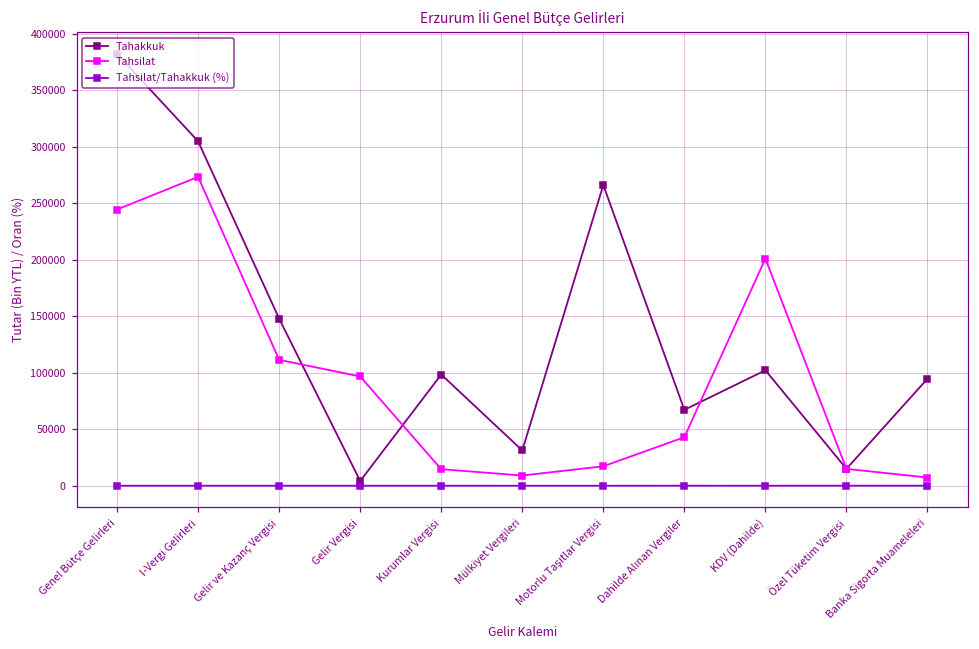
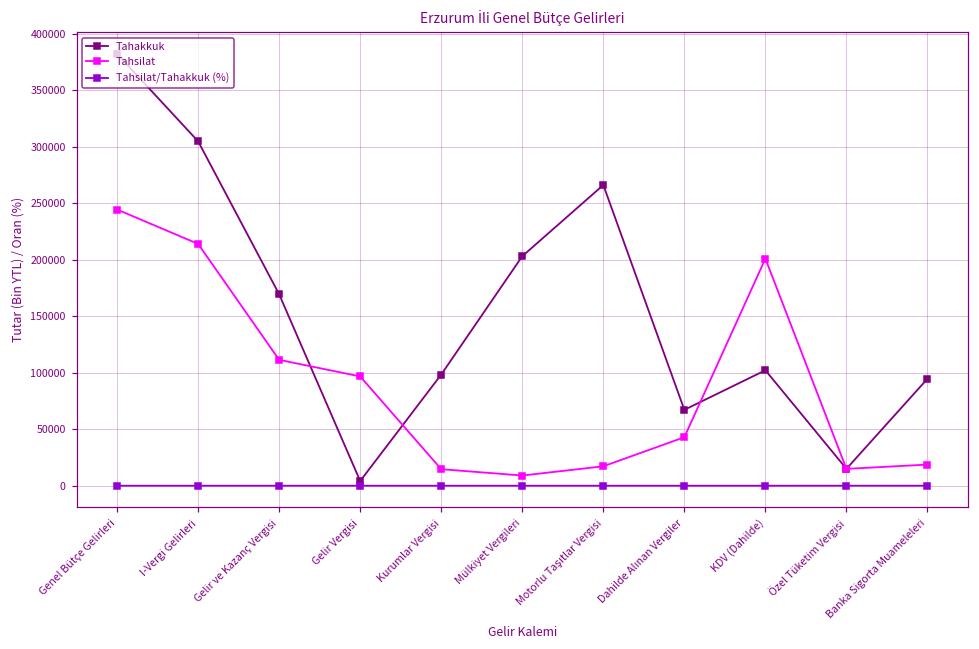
  {
    "Tahakkuk": {
      "I-Vergi Gelirleri": 305000,
-     "Gelir ve Kazanç Vergisi": 148000,
+     "Gelir ve Kazanç Vergisi": 169000,
      "Gelir Vergisi": 4000,
      "Kurumlar Vergisi": 98000,
-     "Mülkiyet Vergileri": 31000,
+     "Mülkiyet Vergileri": 203000,
      "Motorlu Taşıtlar Vergisi": 266000,
      "Dahilde Alınan Vergiler": 67000,
      "KDV (Dahilde)": 102000,
      "Banka Sigorta Muameleleri": 95000
    },
    "Tahsilat": {
      "Genel Bütçe Gelirleri": 244000,
-     "I-Vergi Gelirleri": 273000,
+     "I-Vergi Gelirleri": 214000,
      "Gelir ve Kazanç Vergisi": 111000,
      "Gelir Vergisi": 97000,
      "Kurumlar Vergisi": 15000,
      "Mülkiyet Vergileri": 9000,
      "Motorlu Taşıtlar Vergisi": 17000,
      "Dahilde Alınan Vergiler": 43000,
      "KDV (Dahilde)": 201000,
-     "Banka Sigorta Muameleleri": 7000
+     "Banka Sigorta Muameleleri": 19000
    },
    "Tahsilat/Tahakkuk (%)": {
      "Genel Bütçe Gelirleri": 0,
      "I-Vergi Gelirleri": 0,
      "Gelir ve Kazanç Vergisi": 0,
      "Gelir Vergisi": 0,
      "Kurumlar Vergisi": 0,
      "Mülkiyet Vergileri": 0,
      "Motorlu Taşıtlar Vergisi": 0,
      "Dahilde Alınan Vergiler": 0,
      "KDV (Dahilde)": 0,
      "Özel Tüketim Vergisi": 0,
      "Banka Sigorta Muameleleri": 0
    }
  }
